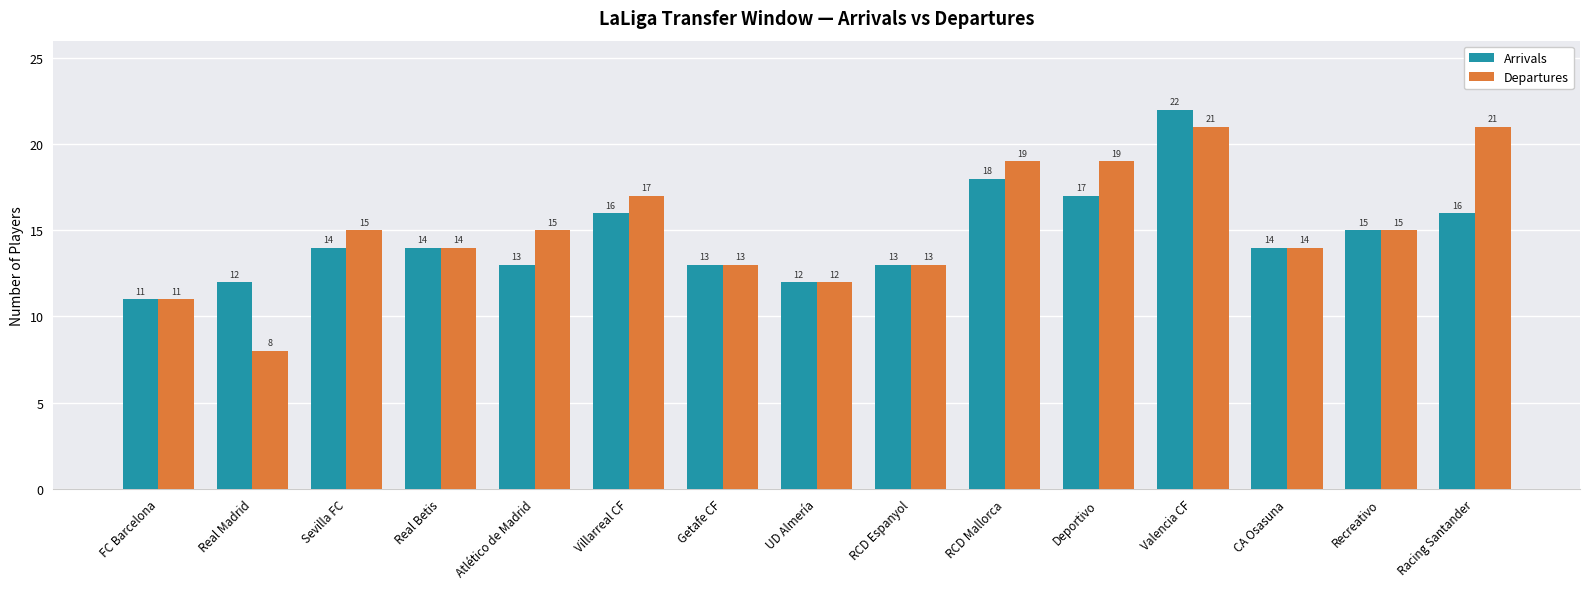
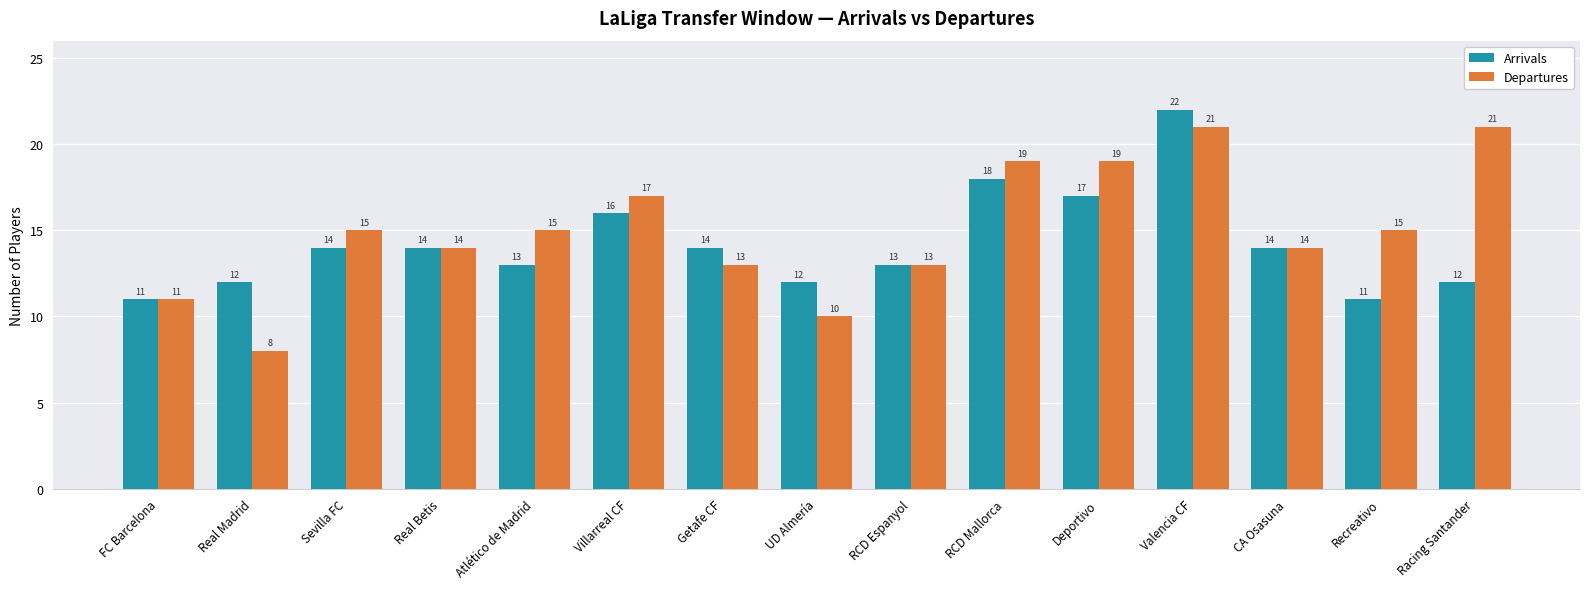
  {
    "Arrivals": {
      "FC Barcelona": 11,
      "Real Madrid": 12,
      "Sevilla FC": 14,
      "Real Betis": 14,
      "Atlético de Madrid": 13,
      "Villarreal CF": 16,
-     "Getafe CF": 13,
+     "Getafe CF": 14,
      "UD Almería": 12,
      "RCD Espanyol": 13,
      "RCD Mallorca": 18,
      "Deportivo": 17,
      "Valencia CF": 22,
      "CA Osasuna": 14,
-     "Recreativo": 15,
-     "Racing Santander": 16
+     "Recreativo": 11,
+     "Racing Santander": 12
    },
    "Departures": {
      "FC Barcelona": 11,
      "Real Madrid": 8,
      "Sevilla FC": 15,
      "Real Betis": 14,
      "Atlético de Madrid": 15,
      "Villarreal CF": 17,
      "Getafe CF": 13,
-     "UD Almería": 12,
+     "UD Almería": 10,
      "RCD Espanyol": 13,
      "RCD Mallorca": 19,
      "Deportivo": 19,
      "Valencia CF": 21,
      "CA Osasuna": 14,
      "Recreativo": 15,
      "Racing Santander": 21
    }
  }
